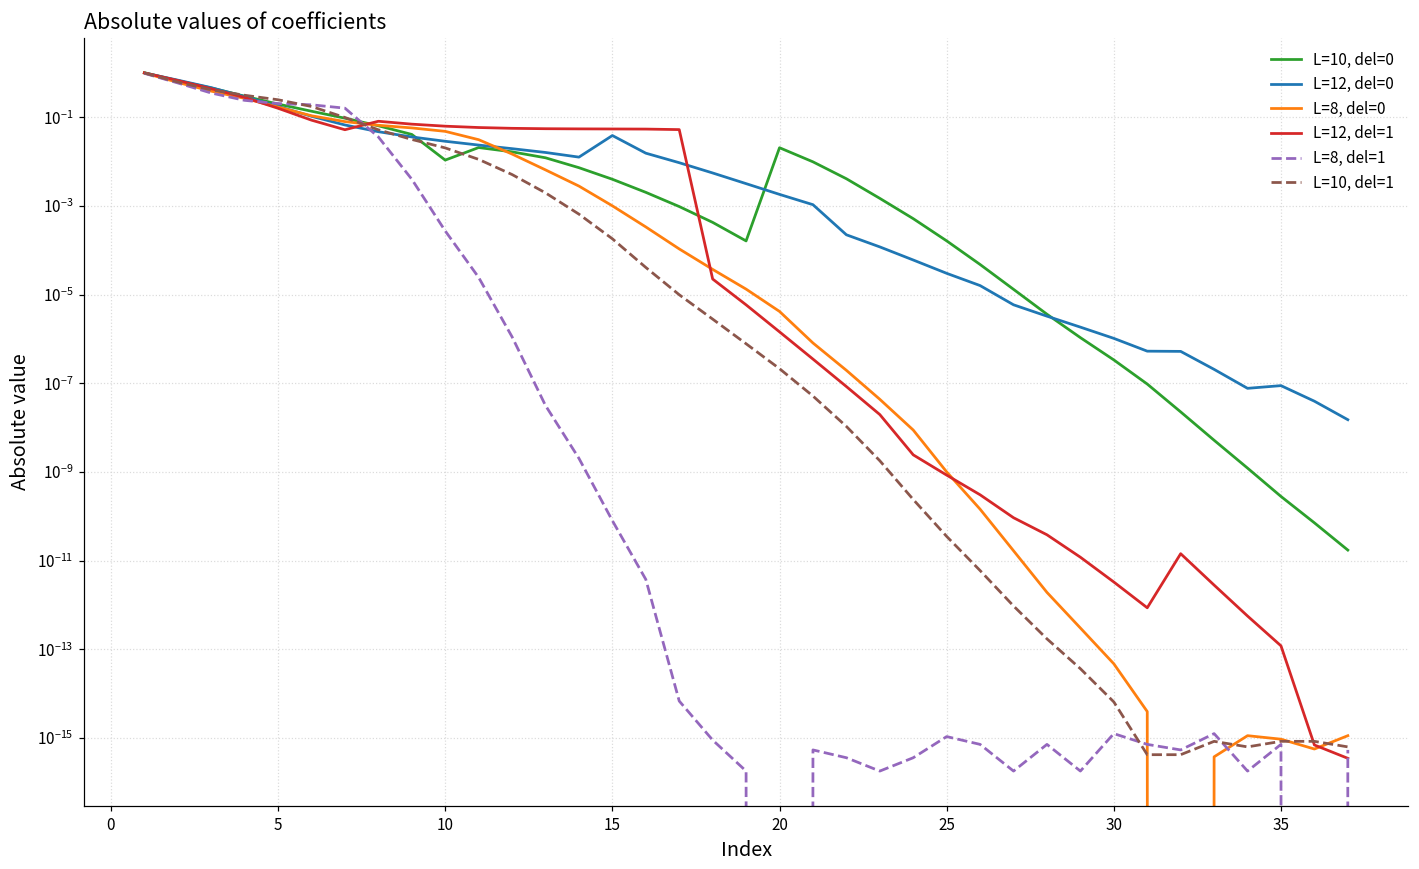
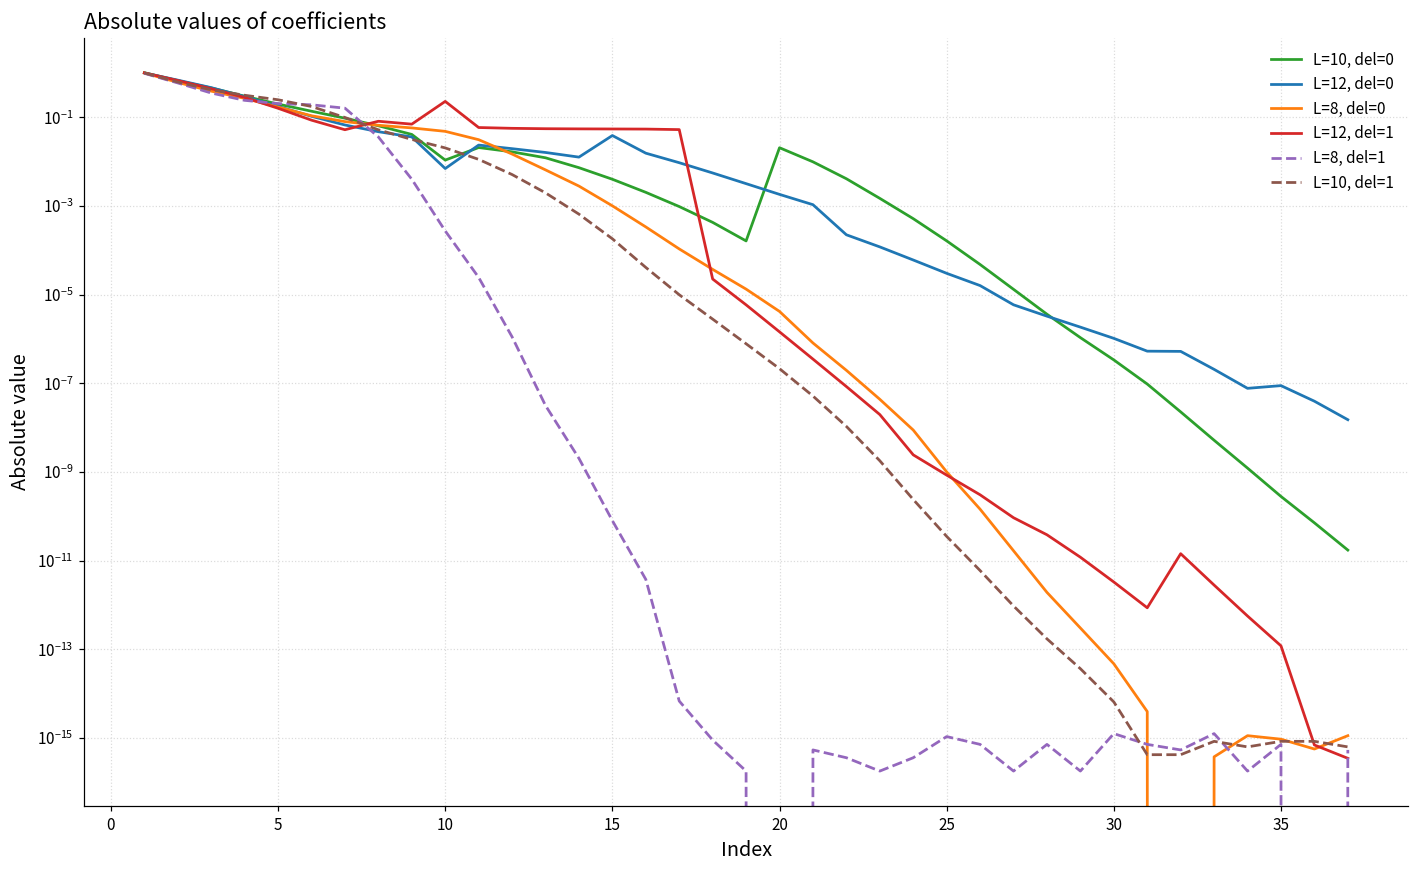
  {
    "L=10, del=0": {
      "10": 0.011,
      "15": 0.004,
      "20": 0.02,
      "25": 0.00016,
      "30": 0.0000003,
      "35": 0.0000000003
    },
    "L=12, del=0": {
-     "10": 0.03,
+     "10": 0.007,
      "15": 0.04,
      "20": 0.002,
      "25": 0.00003,
      "30": 0.0000010,
      "35": 0.00000009
    },
    "L=8, del=0": {
      "10": 0.05,
      "15": 0.001,
      "20": 0.000004,
      "25": 0.0000000010,
      "30": 0.000000000000
    },
    "L=12, del=1": {
-     "10": 0.06,
+     "10": 0.2,
      "15": 0.05,
      "20": 0.0000014,
      "25": 0.0000000008,
      "30": 0.000000000003,
      "35": 0.000000000000
    },
    "L=8, del=1": {
      "10": 0.0003,
      "15": 0.00000000008,
      "25": 0.000000000000,
      "30": 0.000000000000,
      "35": 0.000000000000
    },
    "L=10, del=1": {
      "5": 0.2,
      "10": 0.02,
      "15": 0.0002,
      "20": 0.0000002,
      "25": 0.00000000003,
      "30": 0.000000000000
    }
  }
